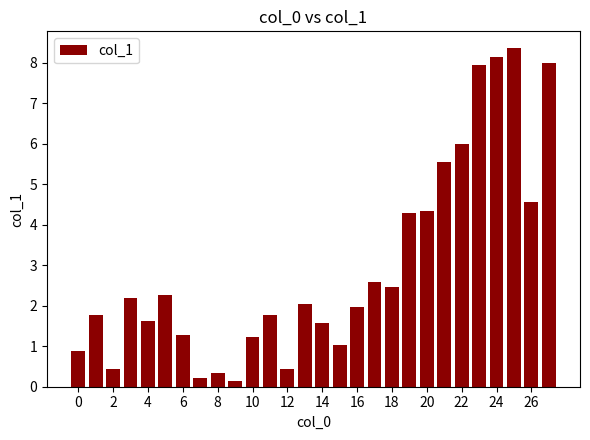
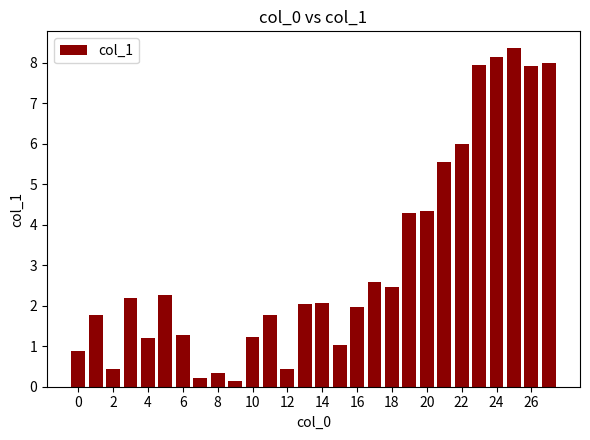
  {
    "0": 0.9,
    "2": 0.4,
-   "4": 1.6,
+   "4": 1.2,
    "6": 1.3,
    "8": 0.3,
    "10": 1.2,
    "12": 0.4,
-   "14": 1.6,
+   "14": 2.1,
    "16": 2.0,
    "18": 2.5,
    "20": 4.3,
    "22": 6.0,
    "24": 8.1,
-   "26": 4.6
+   "26": 7.9
  }
